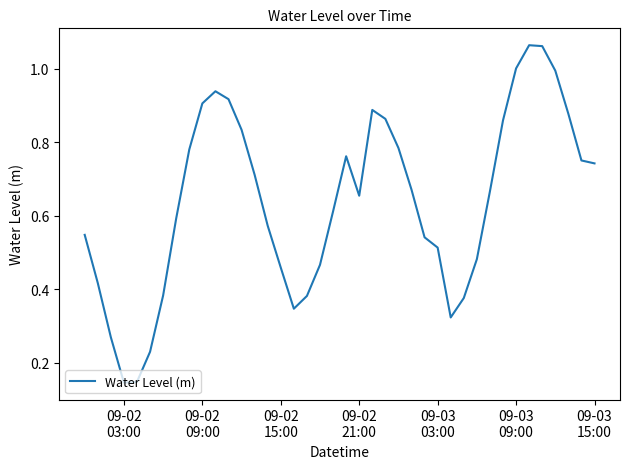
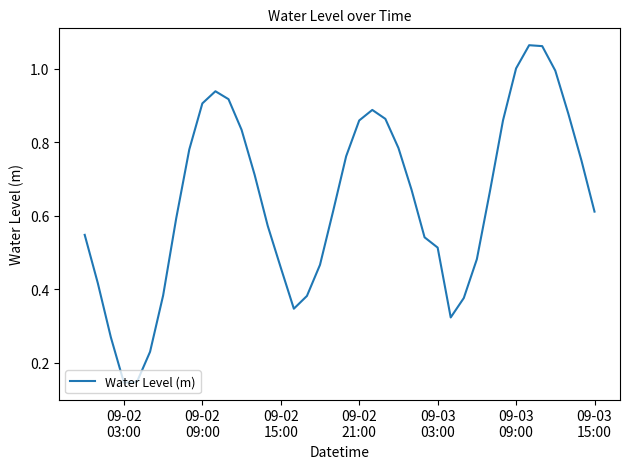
  {
    "09-02 09:00": 0.91,
    "09-02 15:00": 0.46,
-   "09-02 21:00": 0.65,
+   "09-02 21:00": 0.86,
    "09-03 03:00": 0.51,
    "09-03 09:00": 1.00,
-   "09-03 15:00": 0.74
+   "09-03 15:00": 0.61
  }
